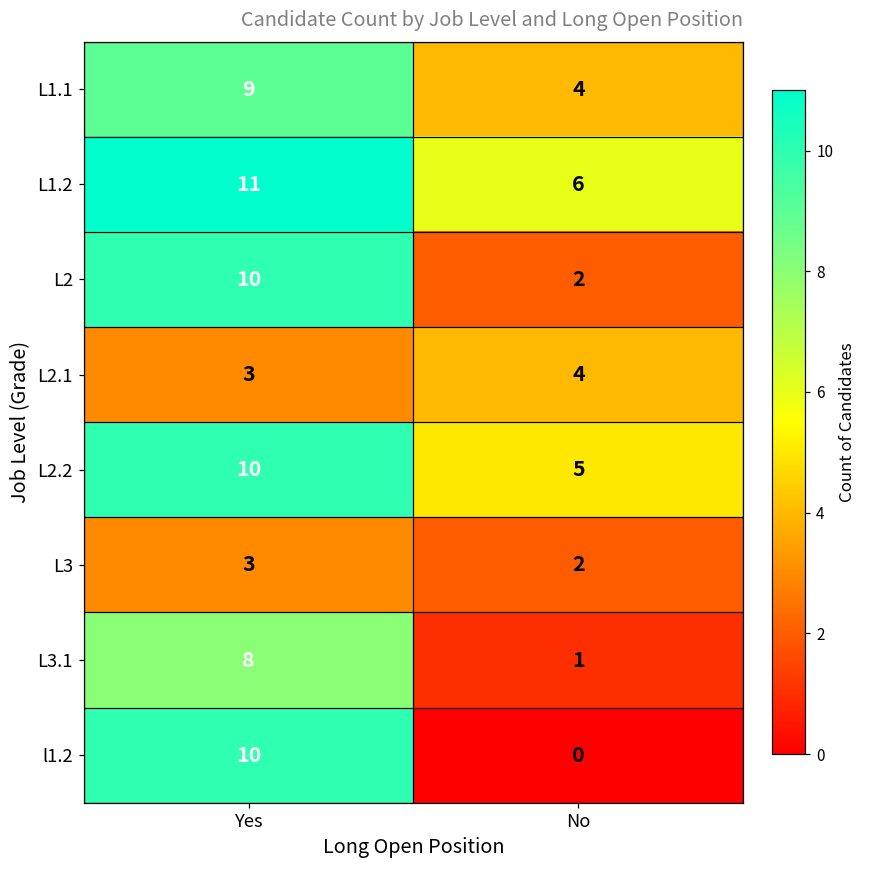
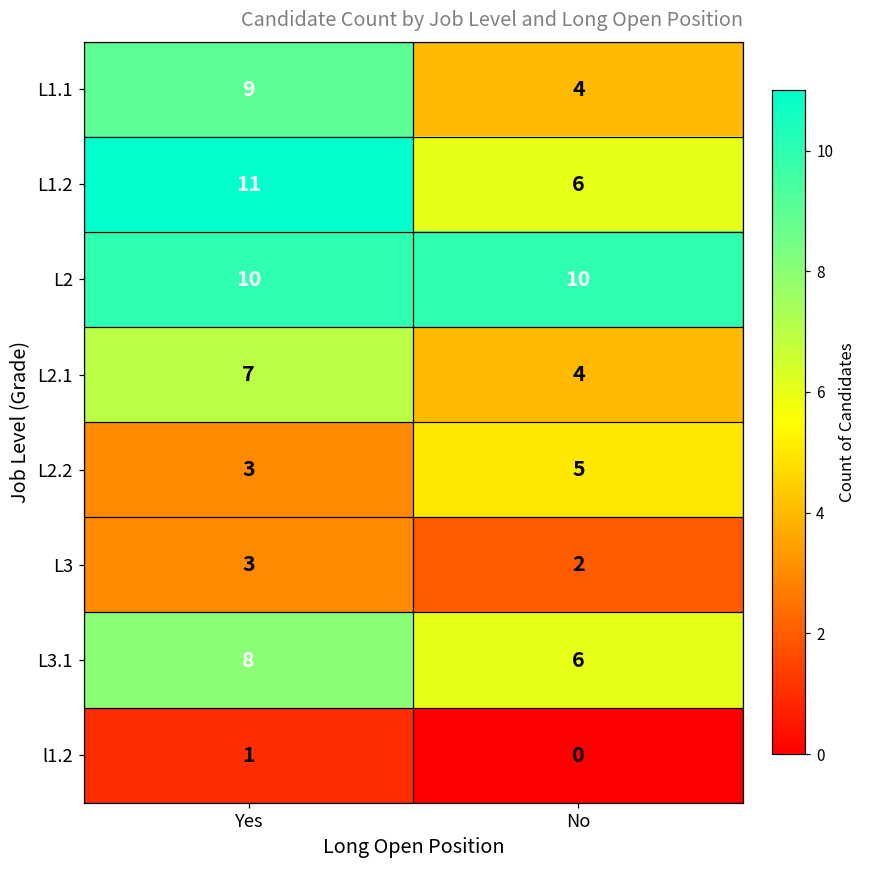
  {
    "L1.1": {
      "Yes": 9,
      "No": 4
    },
    "L1.2": {
      "Yes": 11,
      "No": 6
    },
    "L2": {
      "Yes": 10,
-     "No": 2
+     "No": 10
    },
    "L2.1": {
-     "Yes": 3,
+     "Yes": 7,
      "No": 4
    },
    "L2.2": {
-     "Yes": 10,
+     "Yes": 3,
      "No": 5
    },
    "L3": {
      "Yes": 3,
      "No": 2
    },
    "L3.1": {
      "Yes": 8,
-     "No": 1
+     "No": 6
    },
    "l1.2": {
-     "Yes": 10,
+     "Yes": 1,
      "No": 0
    }
  }
